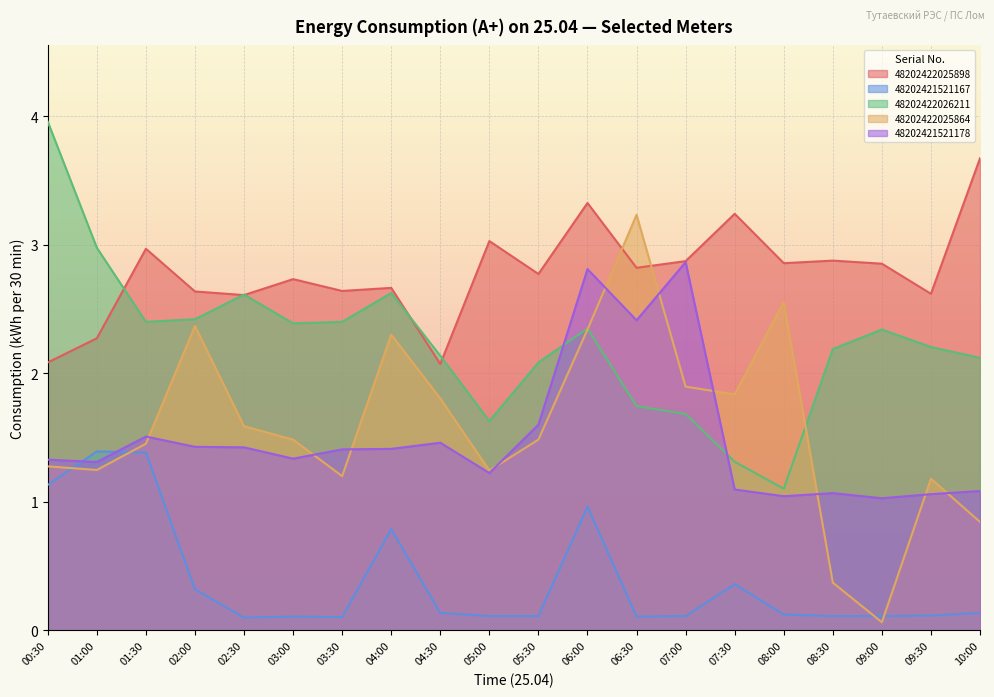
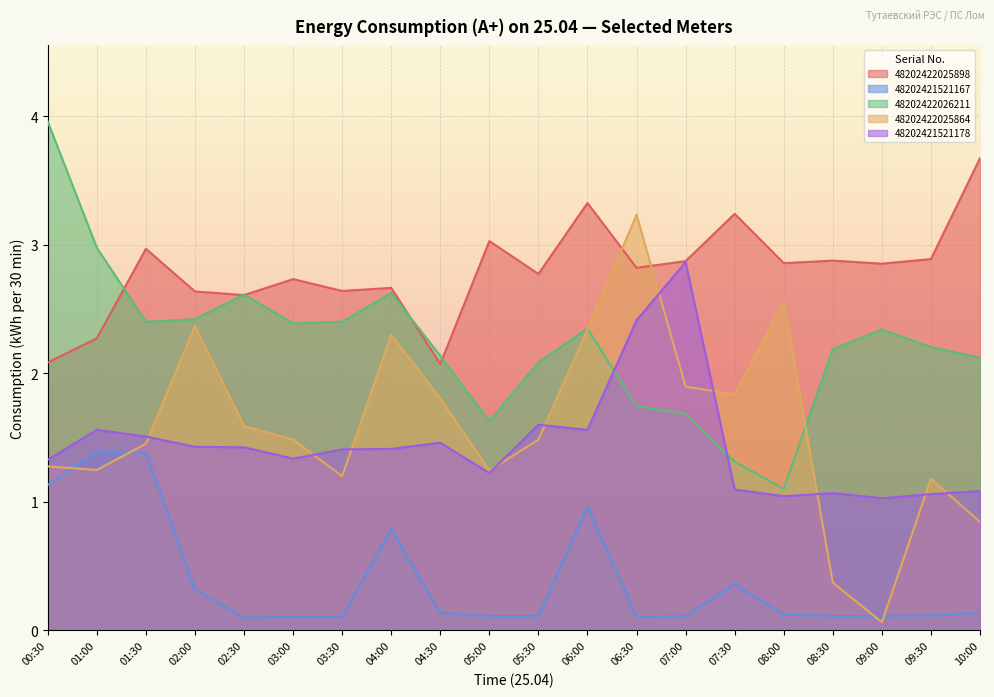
  {
    "48202422025898": {
      "00:30": 2.08,
      "01:00": 2.27,
      "01:30": 2.97,
      "02:00": 2.64,
      "03:00": 2.73,
      "03:30": 2.64,
      "04:00": 2.66,
      "04:30": 2.07,
      "05:00": 3.03,
      "05:30": 2.77,
      "06:00": 3.32,
      "06:30": 2.82,
      "07:30": 3.24,
      "08:00": 2.86,
      "08:30": 2.88,
      "09:00": 2.85,
-     "09:30": 2.62,
+     "09:30": 2.89,
      "10:00": 3.67
    },
    "48202421521167": {
      "00:30": 1.13,
      "01:00": 1.39,
      "01:30": 1.38,
      "02:00": 0.32,
      "02:30": 0.10,
      "03:00": 0.11,
      "03:30": 0.10,
      "04:00": 0.79,
      "04:30": 0.14,
      "05:00": 0.11,
      "05:30": 0.11,
      "06:00": 0.96,
      "06:30": 0.11,
      "07:00": 0.11,
      "07:30": 0.36,
      "08:00": 0.12,
      "08:30": 0.11,
      "09:00": 0.11,
      "09:30": 0.12,
      "10:00": 0.14
    },
    "48202422026211": {
      "00:30": 3.96,
      "01:00": 2.98,
      "01:30": 2.40,
      "02:00": 2.42,
      "03:00": 2.39,
      "03:30": 2.40,
      "04:00": 2.62,
      "04:30": 2.14,
      "05:00": 1.63,
      "05:30": 2.08,
      "06:30": 1.74,
      "07:00": 1.68,
      "07:30": 1.31,
      "08:00": 1.10,
      "08:30": 2.19,
      "09:00": 2.34,
      "09:30": 2.20,
      "10:00": 2.12
    },
    "48202422025864": {
      "00:30": 1.28,
      "01:00": 1.25,
      "01:30": 1.45,
      "02:00": 2.37,
      "02:30": 1.59,
      "03:00": 1.48,
      "03:30": 1.20,
      "04:00": 2.30,
      "04:30": 1.80,
      "05:00": 1.24,
      "05:30": 1.48,
      "06:30": 3.23,
      "07:00": 1.90,
      "07:30": 1.84,
      "08:00": 2.55,
      "08:30": 0.37,
      "09:00": 0.06,
      "09:30": 1.18,
      "10:00": 0.84
    },
    "48202421521178": {
      "00:30": 1.33,
-     "01:00": 1.31,
+     "01:00": 1.56,
      "01:30": 1.51,
      "02:00": 1.43,
      "02:30": 1.42,
      "03:00": 1.34,
      "03:30": 1.41,
      "04:00": 1.41,
      "04:30": 1.46,
      "05:00": 1.22,
      "05:30": 1.60,
-     "06:00": 2.81,
+     "06:00": 1.56,
      "06:30": 2.41,
      "07:30": 1.10,
      "08:00": 1.04,
      "08:30": 1.07,
      "09:00": 1.03,
      "09:30": 1.06,
      "10:00": 1.08
    }
  }
